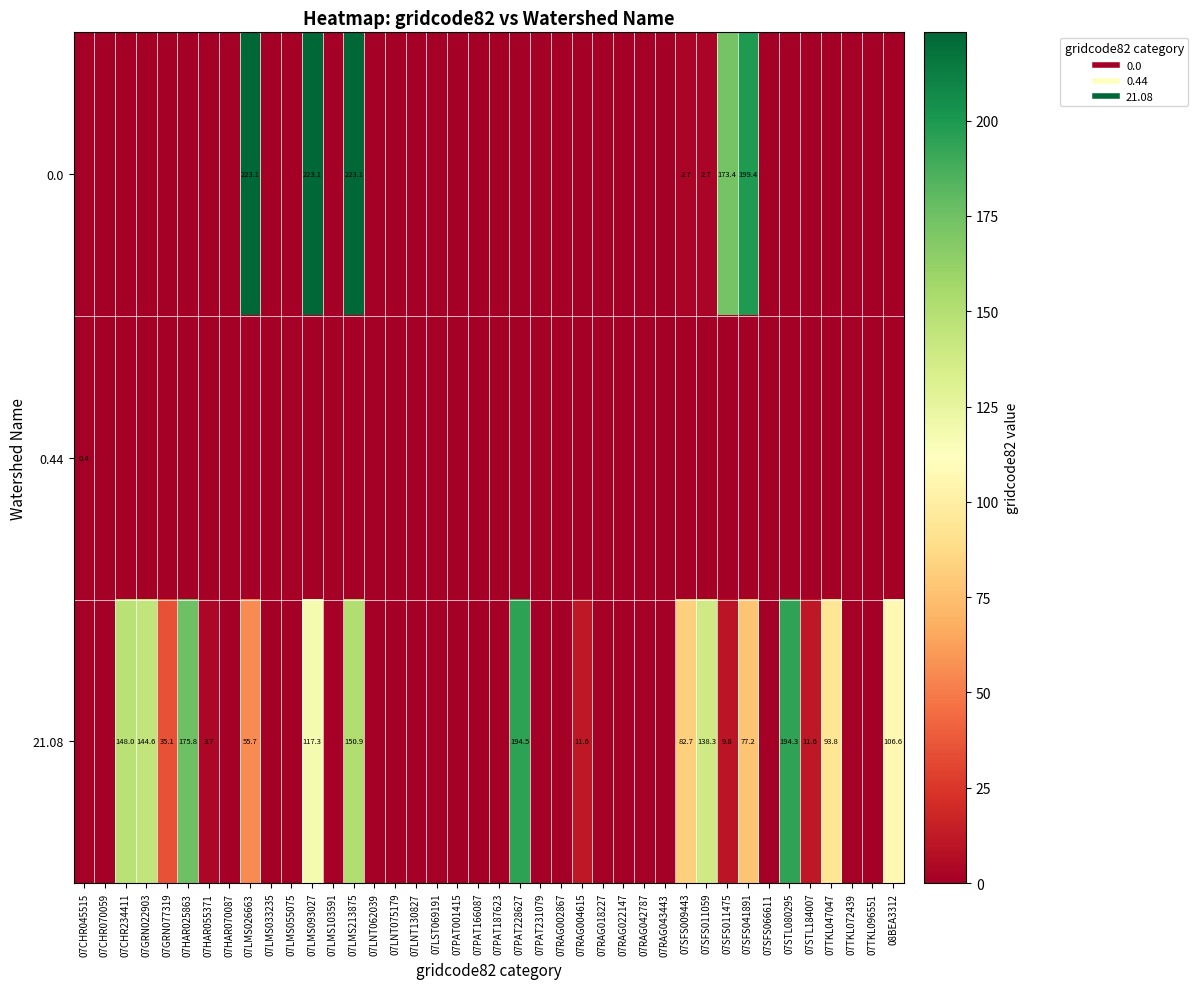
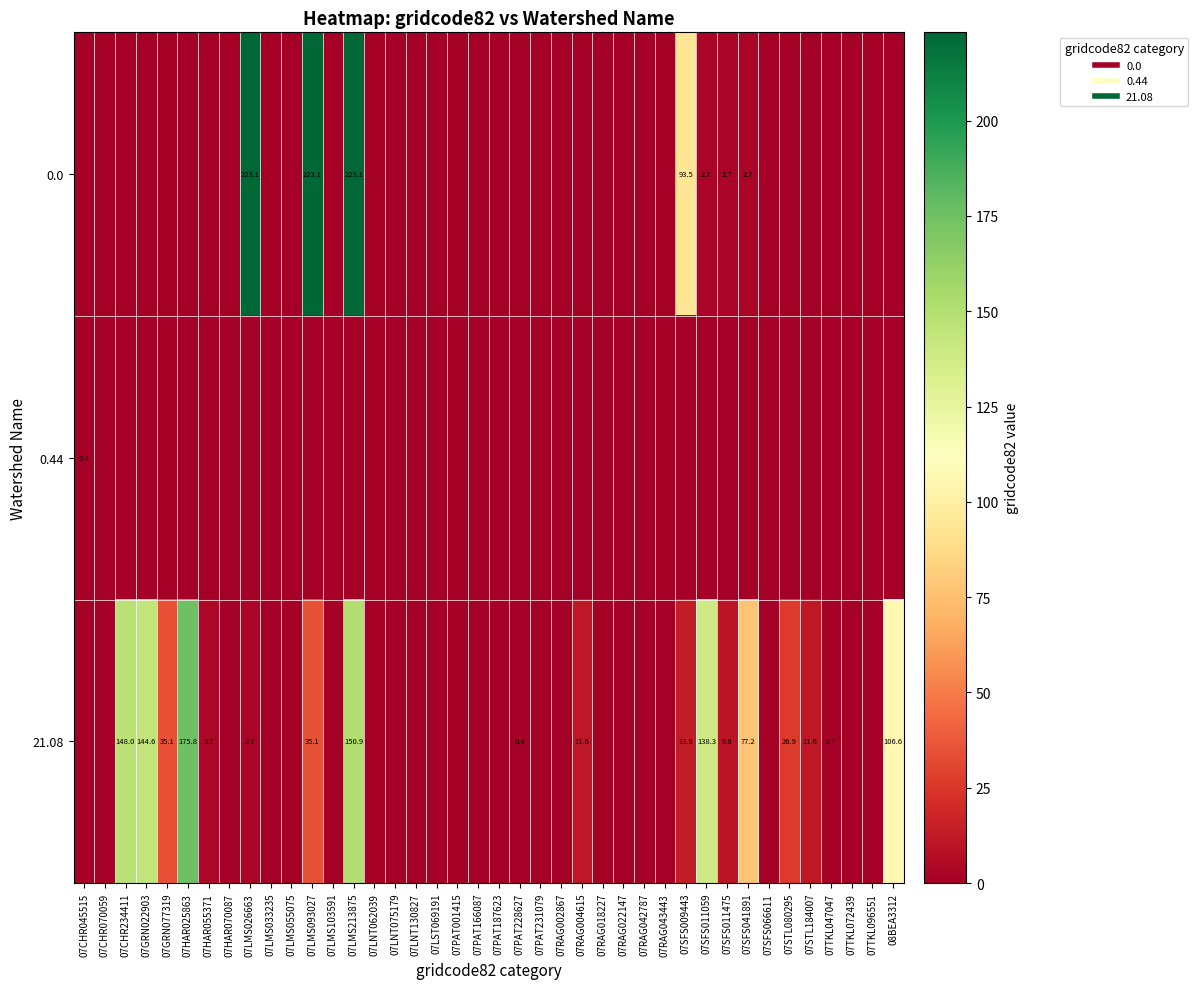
  {
    "0.0": {
      "07LMS026663": 223.1,
      "07LMS093027": 223.1,
      "07LMS213875": 223.1,
-     "07SFS009443": 2.7,
+     "07SFS009443": 93.5,
      "07SFS011059": 2.7,
-     "07SFS011475": 173.4,
-     "07SFS041891": 199.4
+     "07SFS011475": 2.7,
+     "07SFS041891": 2.7
    },
    "0.44": {
      "07CHR045515": 0.4
    },
    "21.08": {
      "07CHR234411": 148.0,
      "07GRN022903": 144.6,
      "07GRN077319": 35.1,
      "07HAR025863": 175.8,
      "07HAR055371": 3.7,
-     "07LMS026663": 55.7,
-     "07LMS093027": 117.3,
+     "07LMS026663": 2.7,
+     "07LMS093027": 35.1,
      "07LMS213875": 150.9,
-     "07PAT228627": 194.5,
+     "07PAT228627": 0.4,
      "07RAG004615": 11.6,
-     "07SFS009443": 82.7,
+     "07SFS009443": 13.8,
      "07SFS011059": 138.3,
      "07SFS011475": 9.8,
      "07SFS041891": 77.2,
-     "07STL080295": 194.3,
+     "07STL080295": 26.9,
      "07STL184007": 11.6,
-     "07TKL047047": 93.8,
+     "07TKL047047": 0.7,
      "08BEA3312": 106.6
    }
  }
